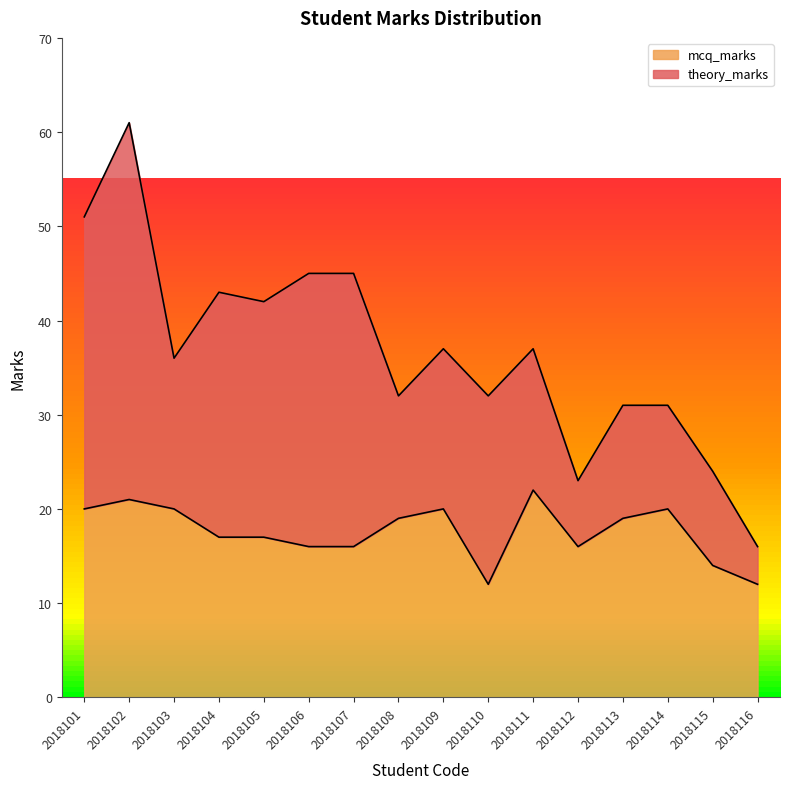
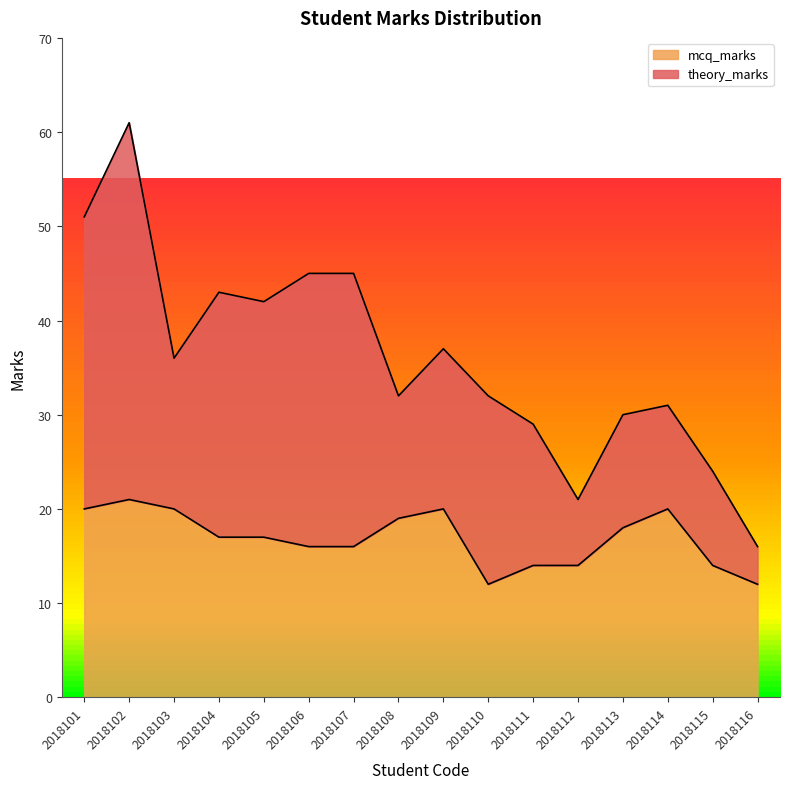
  {
    "mcq_marks": {
      "2018101": 20,
      "2018102": 21,
      "2018103": 20,
      "2018104": 17,
      "2018105": 17,
      "2018106": 16,
      "2018107": 16,
      "2018108": 19,
      "2018109": 20,
      "2018110": 12,
-     "2018111": 22,
-     "2018112": 16,
-     "2018113": 19,
+     "2018111": 14,
+     "2018112": 14,
+     "2018113": 18,
      "2018114": 20,
      "2018115": 14,
      "2018116": 12
    },
    "theory_marks": {
      "2018101": 31,
      "2018102": 40,
      "2018103": 16,
      "2018104": 26,
      "2018105": 25,
      "2018106": 29,
      "2018107": 29,
      "2018108": 13,
      "2018109": 17,
      "2018110": 20,
      "2018111": 15,
      "2018112": 7,
      "2018113": 12,
      "2018114": 11,
      "2018115": 10,
      "2018116": 4
    }
  }
